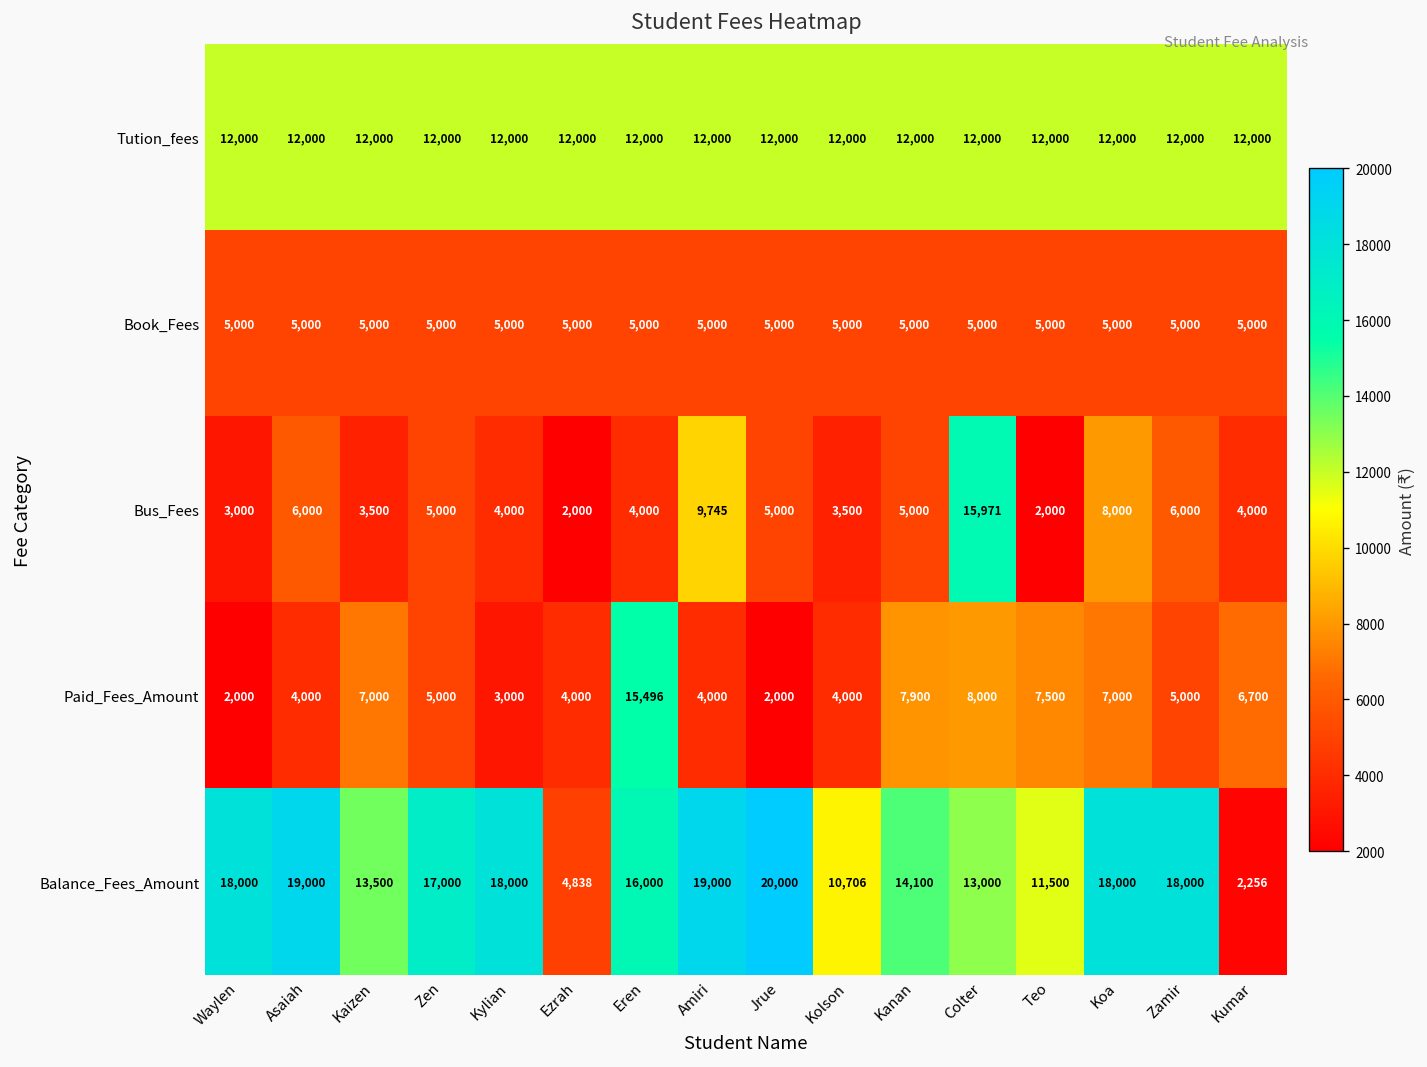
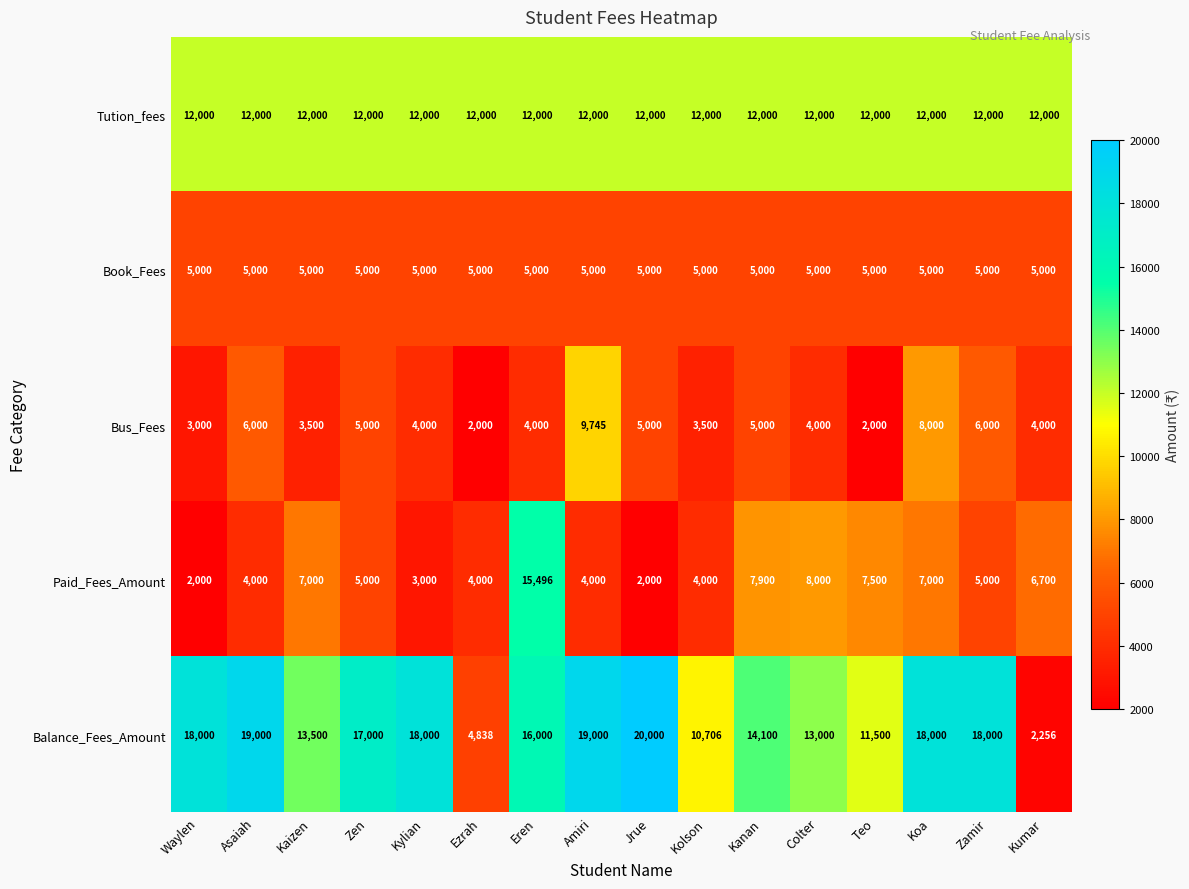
  {
    "Tution_fees": {
      "Waylen": "12,000",
      "Asaiah": "12,000",
      "Kaizen": "12,000",
      "Zen": "12,000",
      "Kylian": "12,000",
      "Ezrah": "12,000",
      "Eren": "12,000",
      "Amiri": "12,000",
      "Jrue": "12,000",
      "Kolson": "12,000",
      "Kanan": "12,000",
      "Colter": "12,000",
      "Teo": "12,000",
      "Koa": "12,000",
      "Zamir": "12,000",
      "Kumar": "12,000"
    },
    "Book_Fees": {
      "Waylen": "5,000",
      "Asaiah": "5,000",
      "Kaizen": "5,000",
      "Zen": "5,000",
      "Kylian": "5,000",
      "Ezrah": "5,000",
      "Eren": "5,000",
      "Amiri": "5,000",
      "Jrue": "5,000",
      "Kolson": "5,000",
      "Kanan": "5,000",
      "Colter": "5,000",
      "Teo": "5,000",
      "Koa": "5,000",
      "Zamir": "5,000",
      "Kumar": "5,000"
    },
    "Bus_Fees": {
      "Waylen": "3,000",
      "Asaiah": "6,000",
      "Kaizen": "3,500",
      "Zen": "5,000",
      "Kylian": "4,000",
      "Ezrah": "2,000",
      "Eren": "4,000",
      "Amiri": "9,745",
      "Jrue": "5,000",
      "Kolson": "3,500",
      "Kanan": "5,000",
-     "Colter": "15,971",
+     "Colter": "4,000",
      "Teo": "2,000",
      "Koa": "8,000",
      "Zamir": "6,000",
      "Kumar": "4,000"
    },
    "Paid_Fees_Amount": {
      "Waylen": "2,000",
      "Asaiah": "4,000",
      "Kaizen": "7,000",
      "Zen": "5,000",
      "Kylian": "3,000",
      "Ezrah": "4,000",
      "Eren": "15,496",
      "Amiri": "4,000",
      "Jrue": "2,000",
      "Kolson": "4,000",
      "Kanan": "7,900",
      "Colter": "8,000",
      "Teo": "7,500",
      "Koa": "7,000",
      "Zamir": "5,000",
      "Kumar": "6,700"
    },
    "Balance_Fees_Amount": {
      "Waylen": "18,000",
      "Asaiah": "19,000",
      "Kaizen": "13,500",
      "Zen": "17,000",
      "Kylian": "18,000",
      "Ezrah": "4,838",
      "Eren": "16,000",
      "Amiri": "19,000",
      "Jrue": "20,000",
      "Kolson": "10,706",
      "Kanan": "14,100",
      "Colter": "13,000",
      "Teo": "11,500",
      "Koa": "18,000",
      "Zamir": "18,000",
      "Kumar": "2,256"
    }
  }
